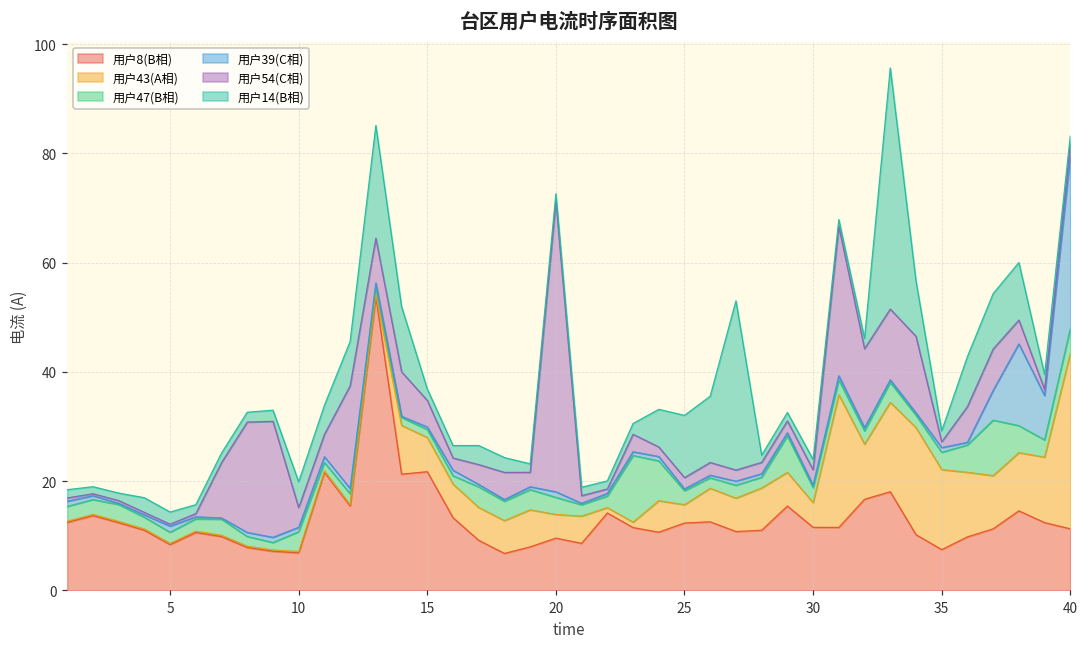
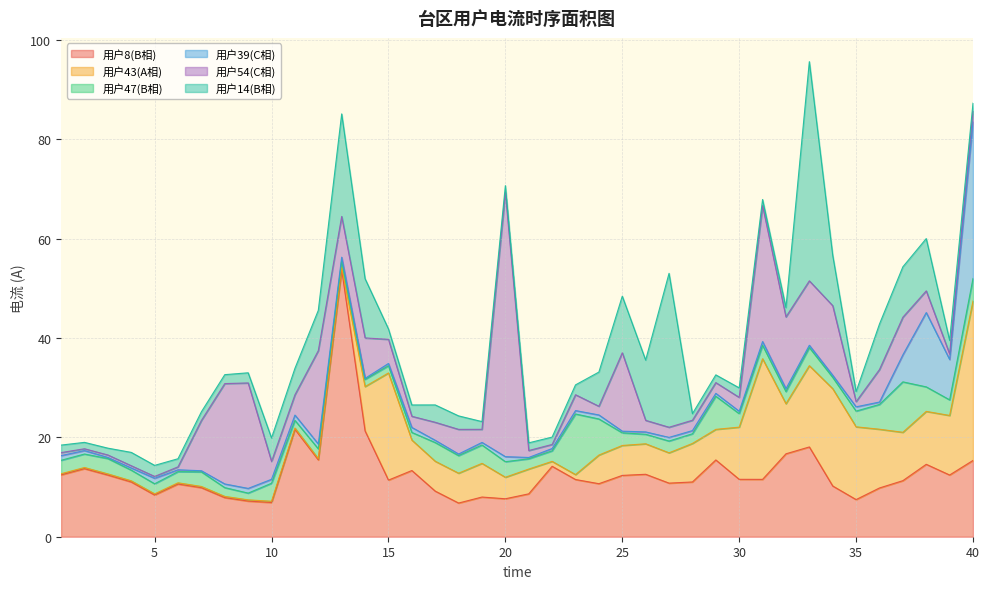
  {
    "用户8(B相)": {
-     "15": 22,
-     "20": 10,
+     "15": 11,
+     "20": 8,
      "25": 12,
      "30": 12,
      "35": 7,
-     "40": 11
+     "40": 15
    },
    "用户43(A相)": {
-     "15": 6,
+     "15": 22,
      "20": 4,
-     "25": 3,
-     "30": 5,
+     "25": 6,
+     "30": 11,
      "35": 15,
      "40": 32
    },
    "用户54(C相)": {
      "10": 4,
      "15": 5,
      "20": 53,
-     "25": 2,
+     "25": 16,
      "30": 3,
      "35": 1,
      "40": 2
    }
  }
